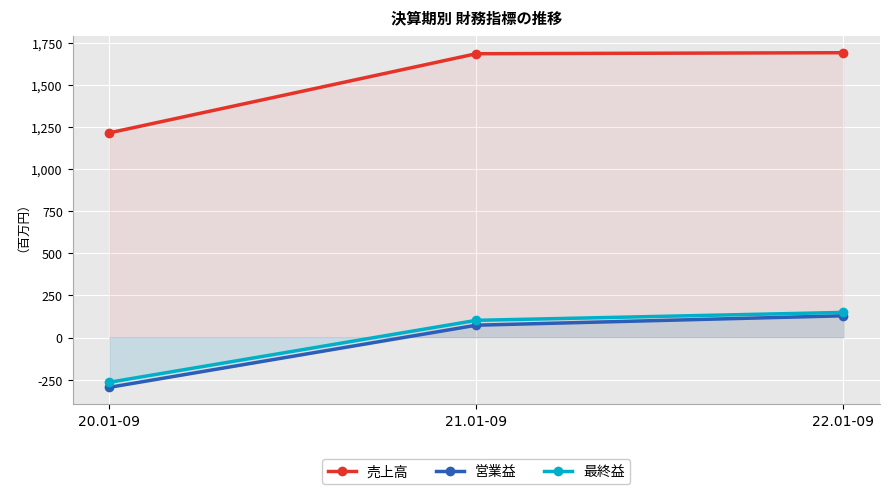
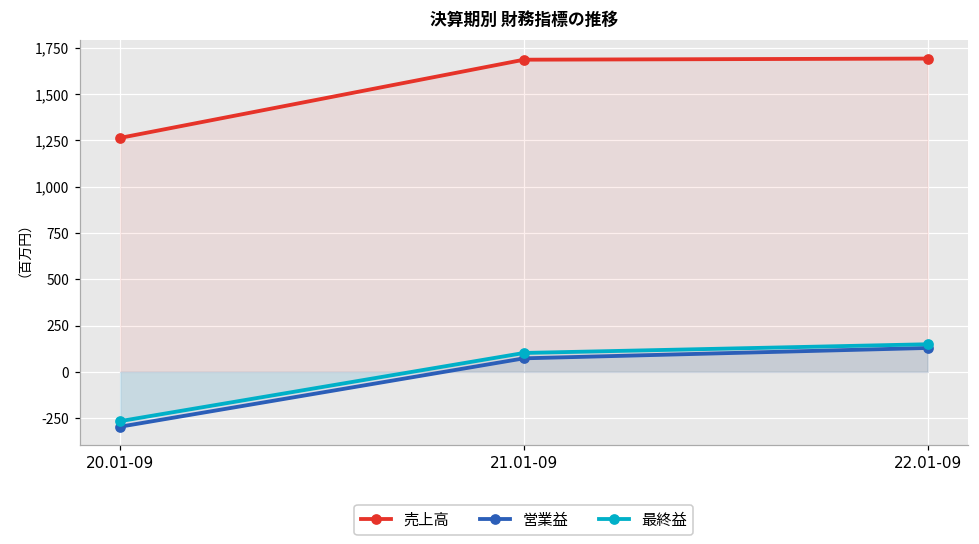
  {
    "売上高": {
-     "20.01-09": "1,220",
+     "20.01-09": "1,260",
      "21.01-09": "1,690",
      "22.01-09": "1,690"
    }
  }
